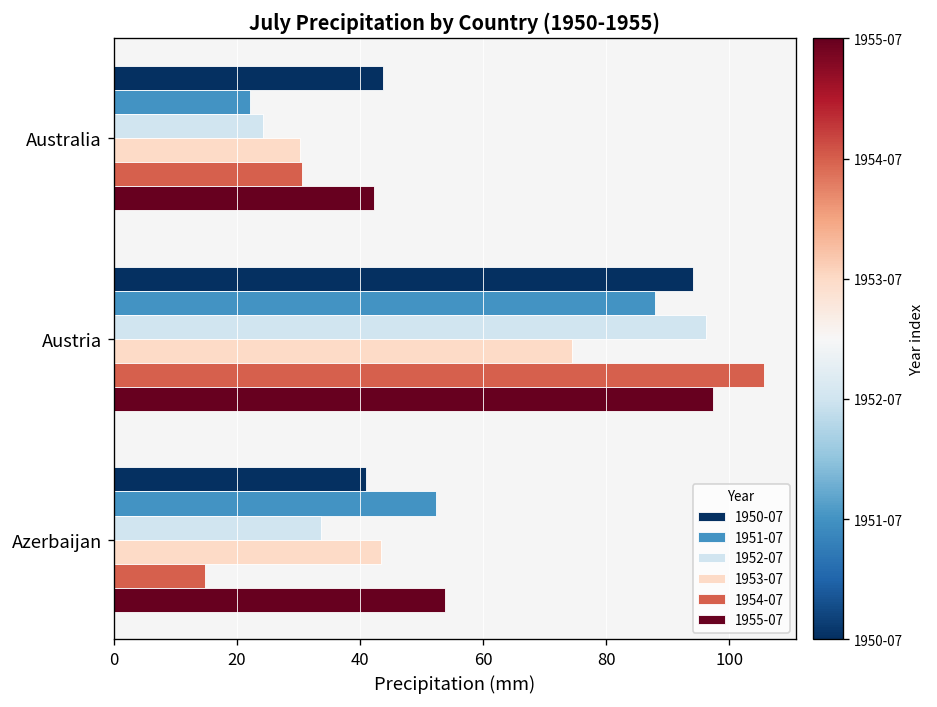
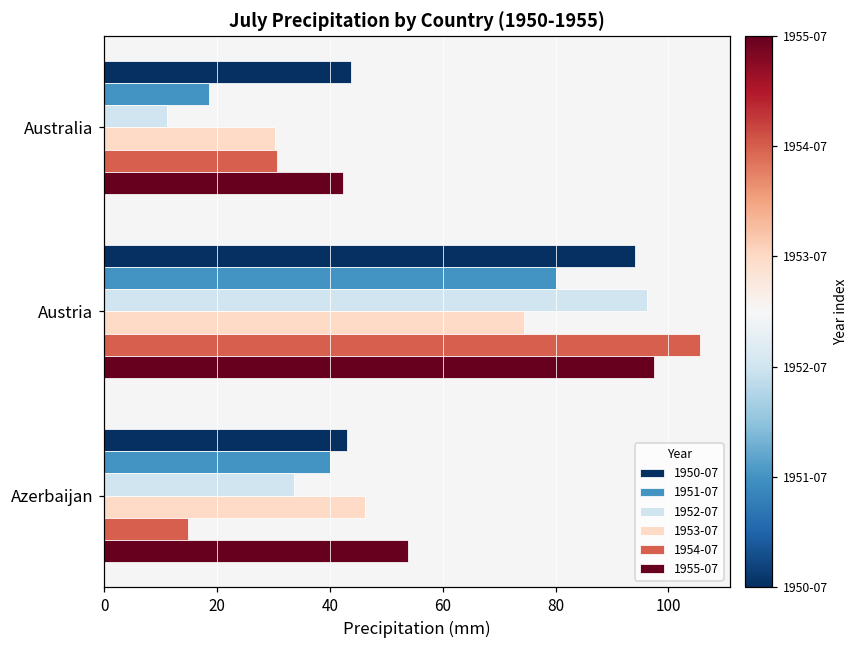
  {
    "1950-07": {
      "Australia": 44,
      "Austria": 94,
-     "Azerbaijan": 41
+     "Azerbaijan": 43
    },
    "1951-07": {
-     "Australia": 22,
-     "Austria": 88,
-     "Azerbaijan": 52
+     "Australia": 19,
+     "Austria": 80,
+     "Azerbaijan": 40
    },
    "1952-07": {
-     "Australia": 24,
+     "Australia": 11,
      "Austria": 96,
      "Azerbaijan": 34
    },
    "1953-07": {
      "Australia": 30,
      "Austria": 74,
-     "Azerbaijan": 43
+     "Azerbaijan": 46
    },
    "1954-07": {
      "Australia": 31,
      "Austria": 106,
      "Azerbaijan": 15
    },
    "1955-07": {
      "Australia": 42,
      "Austria": 97,
      "Azerbaijan": 54
    }
  }
